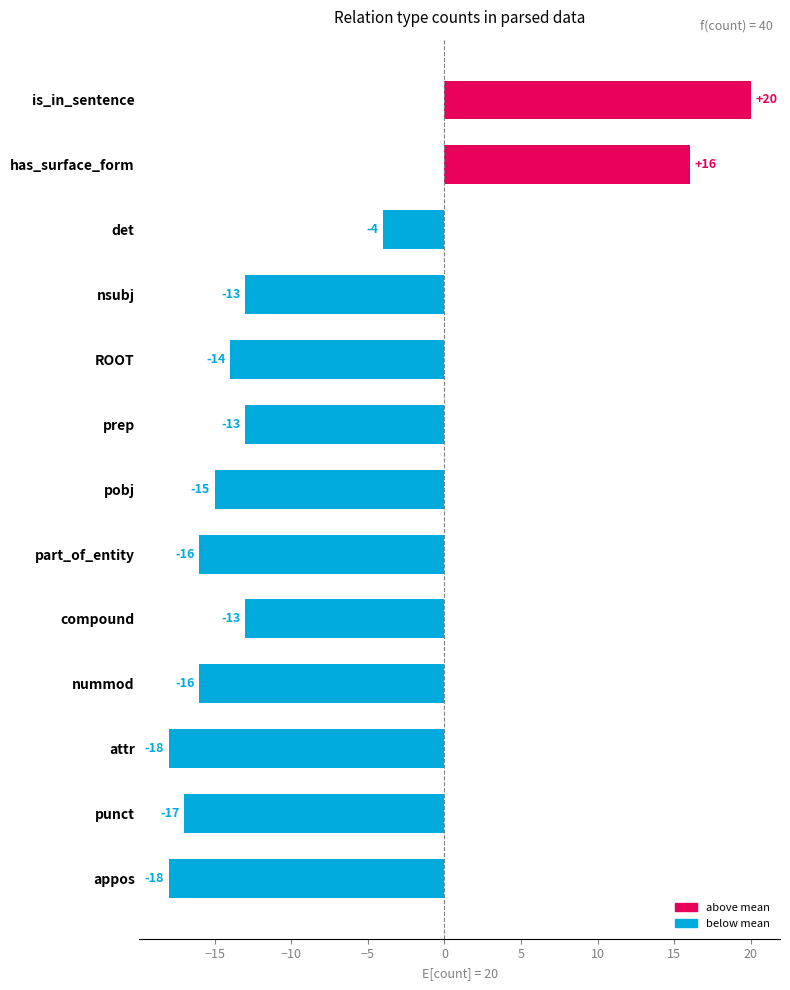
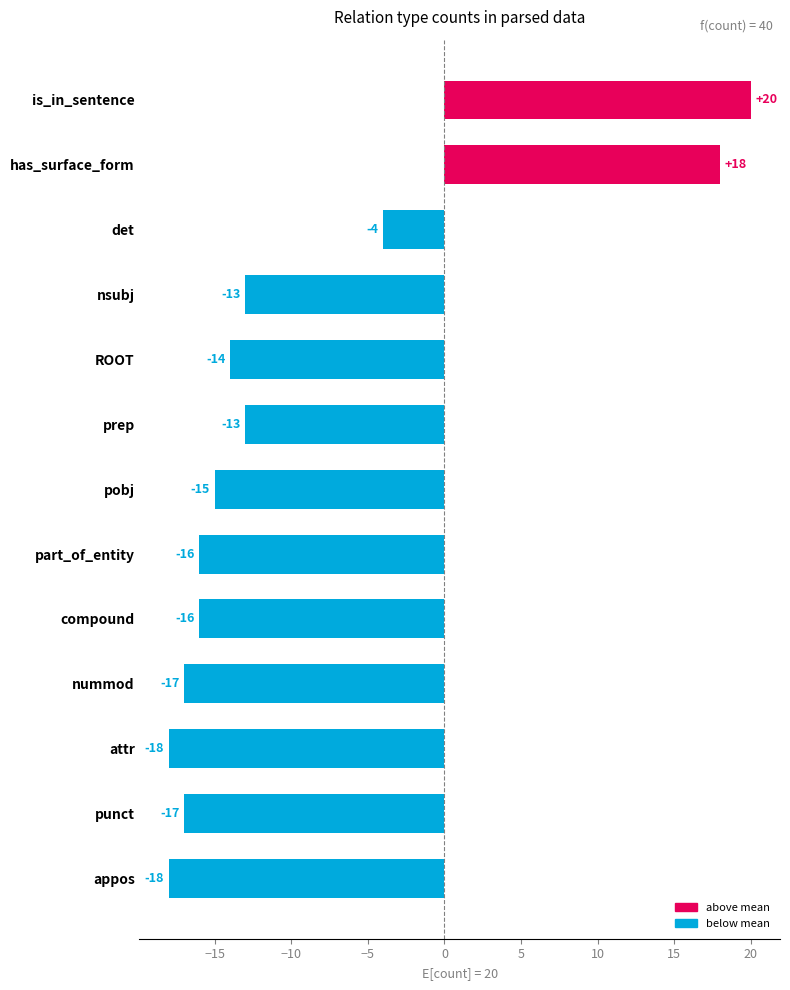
  {
    "is_in_sentence": "+20",
-   "has_surface_form": "+16",
+   "has_surface_form": "+18",
    "det": "-4",
    "nsubj": "-13",
    "ROOT": "-14",
    "prep": "-13",
    "pobj": "-15",
    "part_of_entity": "-16",
-   "compound": "-13",
-   "nummod": "-16",
+   "compound": "-16",
+   "nummod": "-17",
    "attr": "-18",
    "punct": "-17",
    "appos": "-18"
  }
